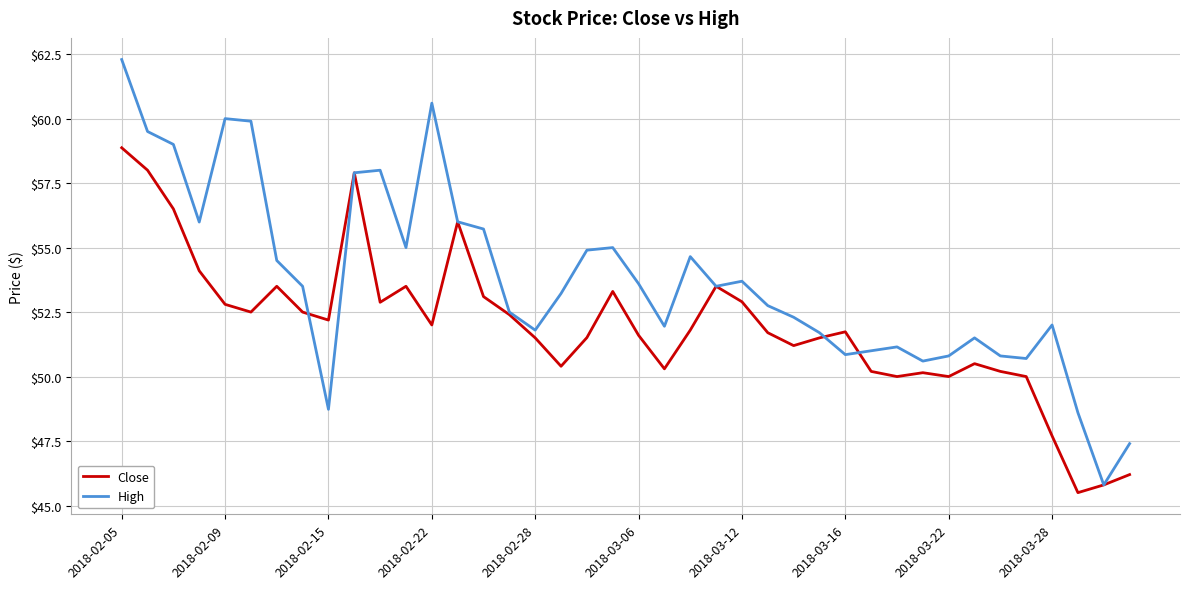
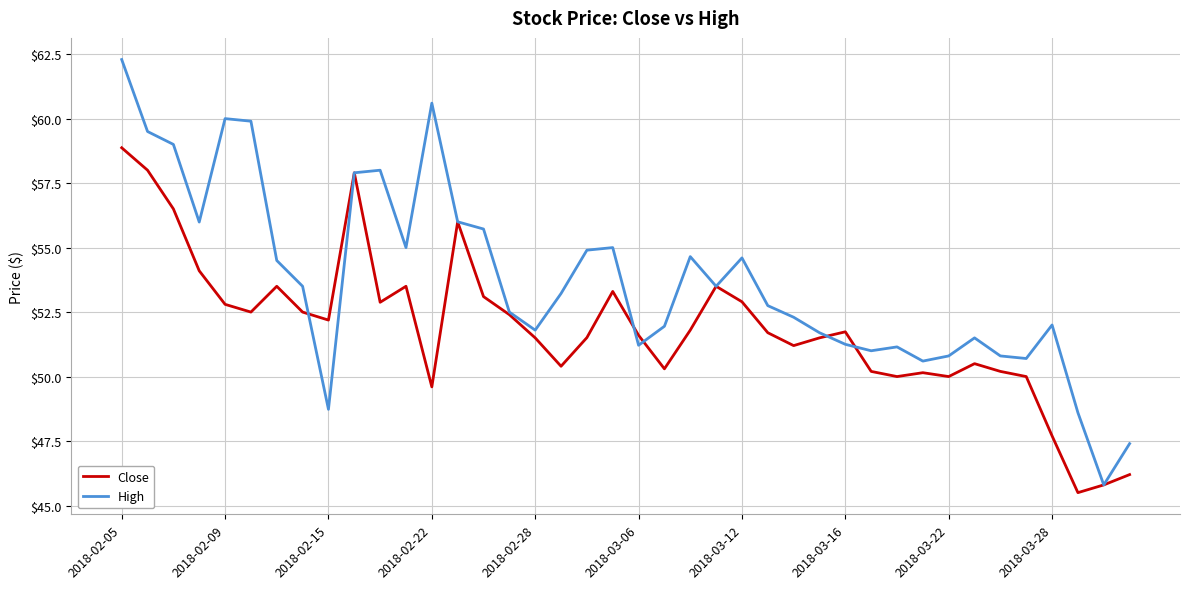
  {
    "Close": {
      "2018-02-05": "$58.9",
      "2018-02-09": "$52.8",
      "2018-02-15": "$52.2",
-     "2018-02-22": "$52.0",
+     "2018-02-22": "$49.6",
      "2018-02-28": "$51.5",
      "2018-03-06": "$51.6",
      "2018-03-12": "$52.9",
      "2018-03-16": "$51.7",
      "2018-03-22": "$50.0",
      "2018-03-28": "$47.7"
    },
    "High": {
      "2018-02-05": "$62.3",
      "2018-02-09": "$60.0",
      "2018-02-15": "$48.7",
      "2018-02-22": "$60.6",
      "2018-02-28": "$51.8",
-     "2018-03-06": "$53.6",
-     "2018-03-12": "$53.7",
-     "2018-03-16": "$50.9",
+     "2018-03-06": "$51.2",
+     "2018-03-12": "$54.6",
+     "2018-03-16": "$51.3",
      "2018-03-22": "$50.8",
      "2018-03-28": "$52.0"
    }
  }
